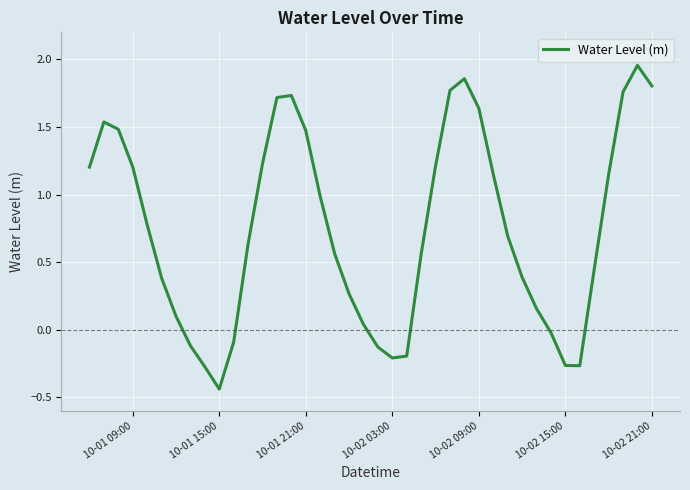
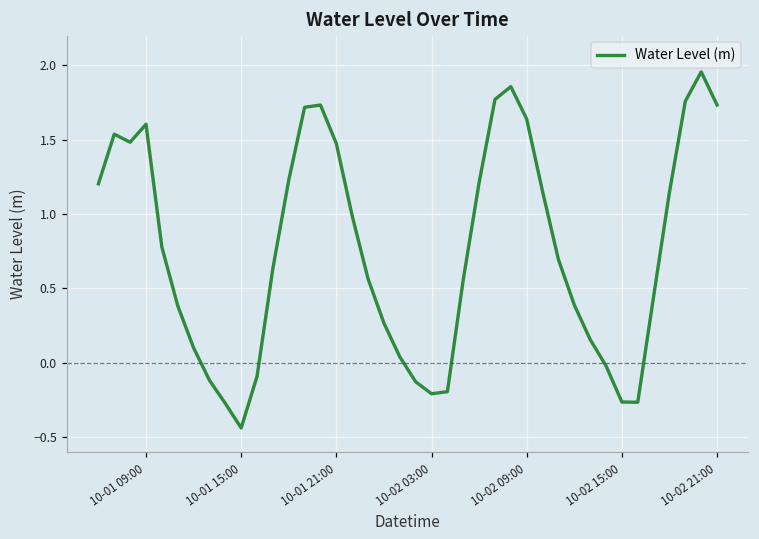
  {
-   "10-01 09:00": 1.21,
+   "10-01 09:00": 1.60,
    "10-01 15:00": -0.44,
    "10-01 21:00": 1.47,
    "10-02 03:00": -0.21,
    "10-02 09:00": 1.64,
    "10-02 15:00": -0.26,
-   "10-02 21:00": 1.80
+   "10-02 21:00": 1.73
  }
